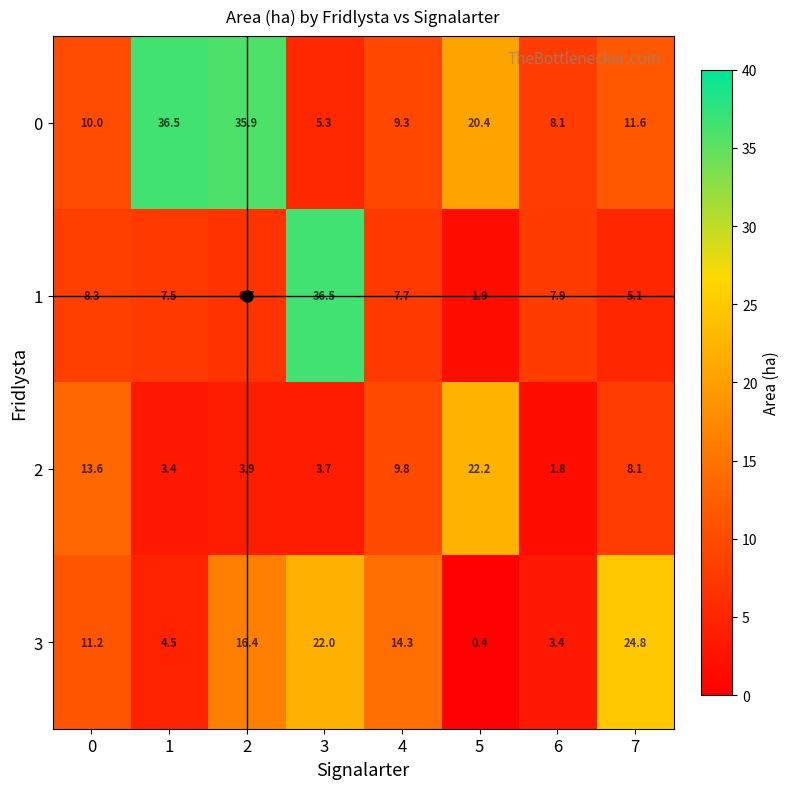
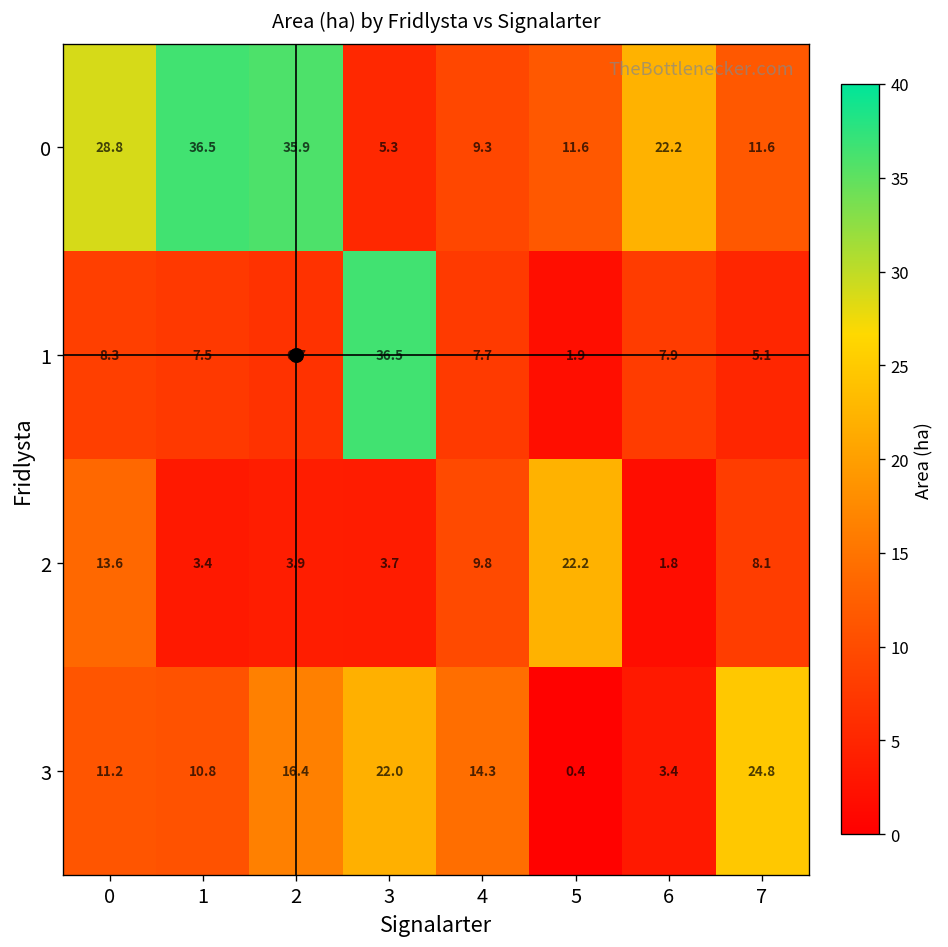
  {
    "0": {
-     "0": 10.0,
+     "0": 28.8,
      "1": 36.5,
      "2": 35.9,
      "3": 5.3,
      "4": 9.3,
-     "5": 20.4,
-     "6": 8.1,
+     "5": 11.6,
+     "6": 22.2,
      "7": 11.6
    },
    "1": {
      "0": 8.3,
      "1": 7.5,
      "3": 36.5,
      "4": 7.7,
      "5": 1.9,
      "6": 7.9,
      "7": 5.1
    },
    "2": {
      "0": 13.6,
      "1": 3.4,
      "2": 3.9,
      "3": 3.7,
      "4": 9.8,
      "5": 22.2,
      "6": 1.8,
      "7": 8.1
    },
    "3": {
      "0": 11.2,
-     "1": 4.5,
+     "1": 10.8,
      "2": 16.4,
      "3": 22.0,
      "4": 14.3,
      "5": 0.4,
      "6": 3.4,
      "7": 24.8
    }
  }
